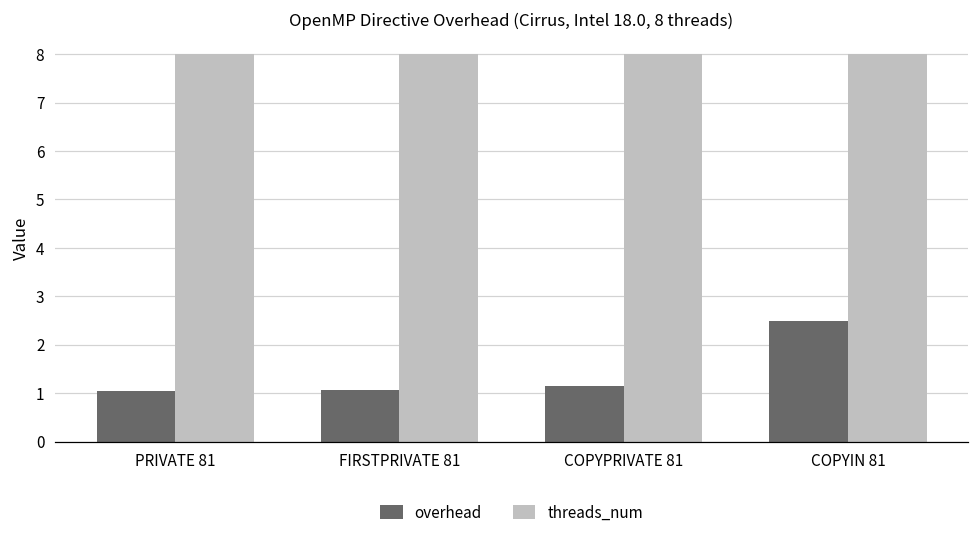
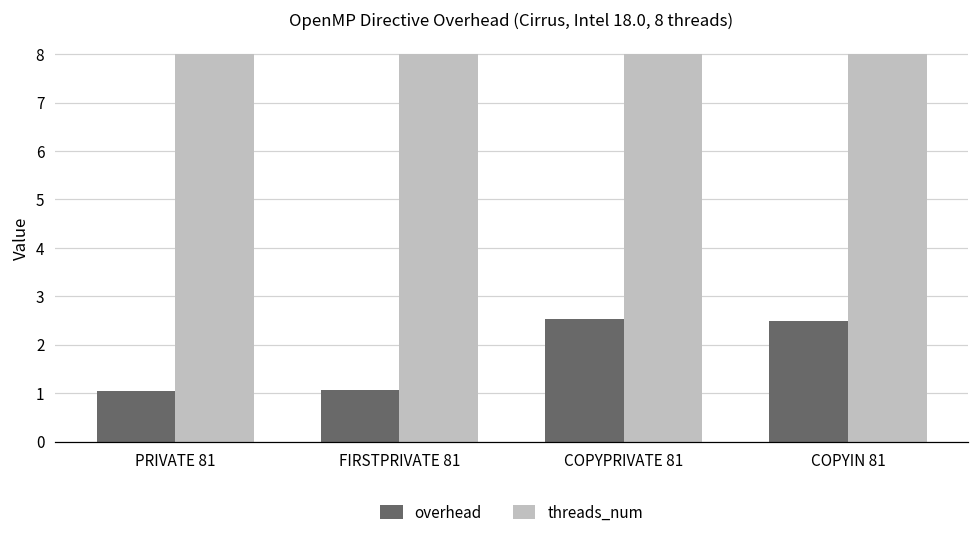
  {
    "overhead": {
      "PRIVATE 81": 1.1,
      "FIRSTPRIVATE 81": 1.1,
-     "COPYPRIVATE 81": 1.2,
+     "COPYPRIVATE 81": 2.5,
      "COPYIN 81": 2.5
    },
    "threads_num": {
      "PRIVATE 81": 8.0,
      "FIRSTPRIVATE 81": 8.0,
      "COPYPRIVATE 81": 8.0,
      "COPYIN 81": 8.0
    }
  }
